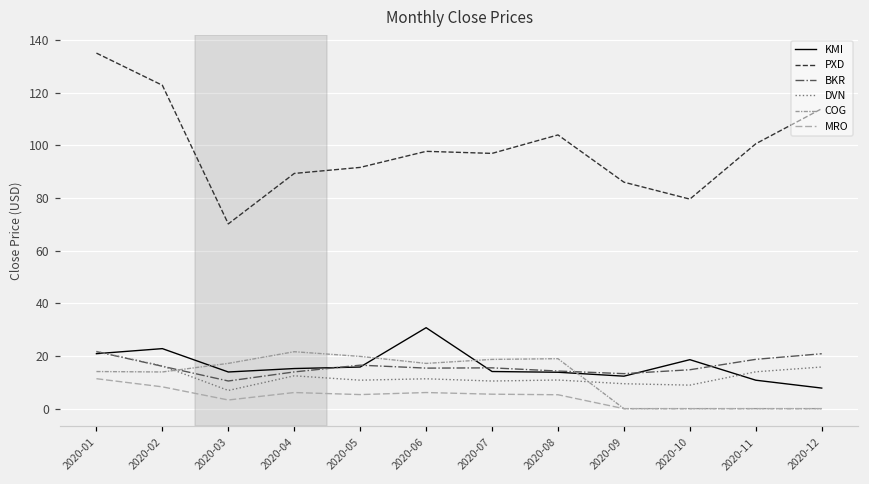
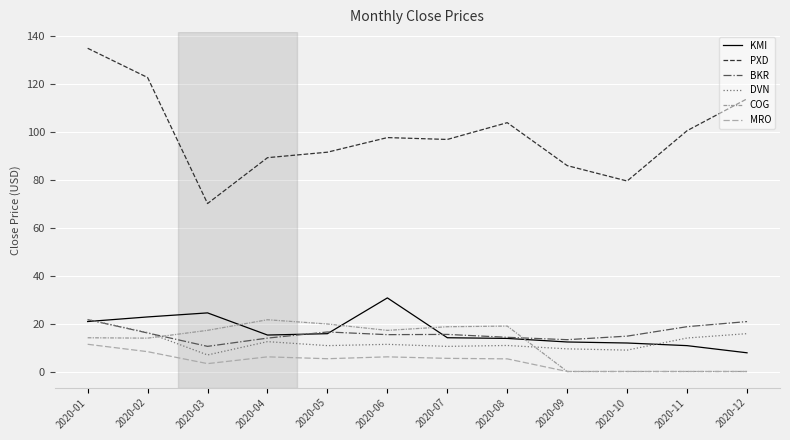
  {
    "KMI": {
      "2020-02": 23,
-     "2020-03": 14,
+     "2020-03": 24,
      "2020-04": 15,
      "2020-06": 31,
      "2020-07": 14,
-     "2020-10": 19,
+     "2020-10": 12,
      "2020-11": 11,
      "2020-12": 8
    }
  }
